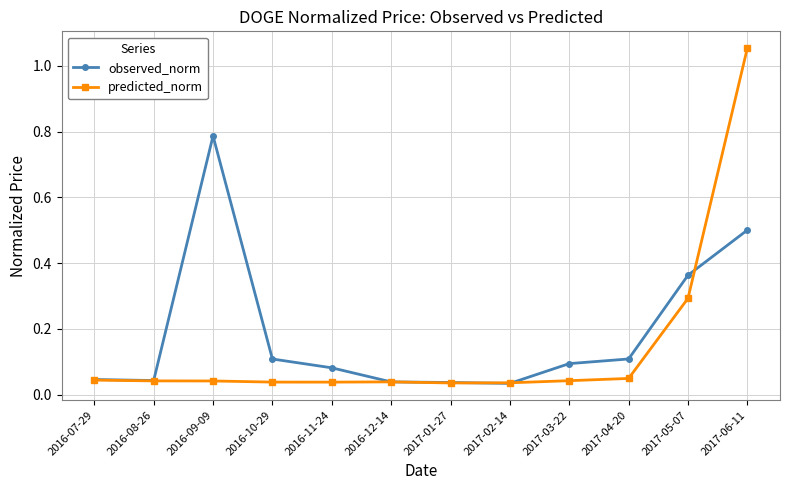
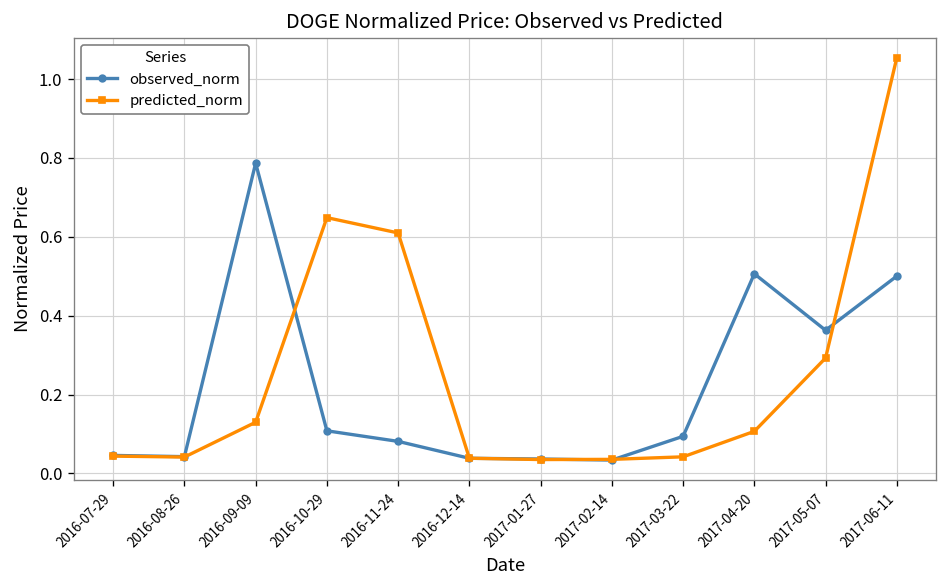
  {
    "observed_norm": {
      "2016-09-09": 0.79,
      "2016-10-29": 0.11,
      "2016-11-24": 0.08,
      "2017-03-22": 0.09,
-     "2017-04-20": 0.11,
+     "2017-04-20": 0.51,
      "2017-05-07": 0.36,
      "2017-06-11": 0.50
    },
    "predicted_norm": {
-     "2016-09-09": 0.04,
-     "2016-10-29": 0.04,
-     "2016-11-24": 0.04,
+     "2016-09-09": 0.13,
+     "2016-10-29": 0.65,
+     "2016-11-24": 0.61,
      "2017-03-22": 0.04,
-     "2017-04-20": 0.05,
+     "2017-04-20": 0.11,
      "2017-05-07": 0.29,
      "2017-06-11": 1.05
    }
  }
